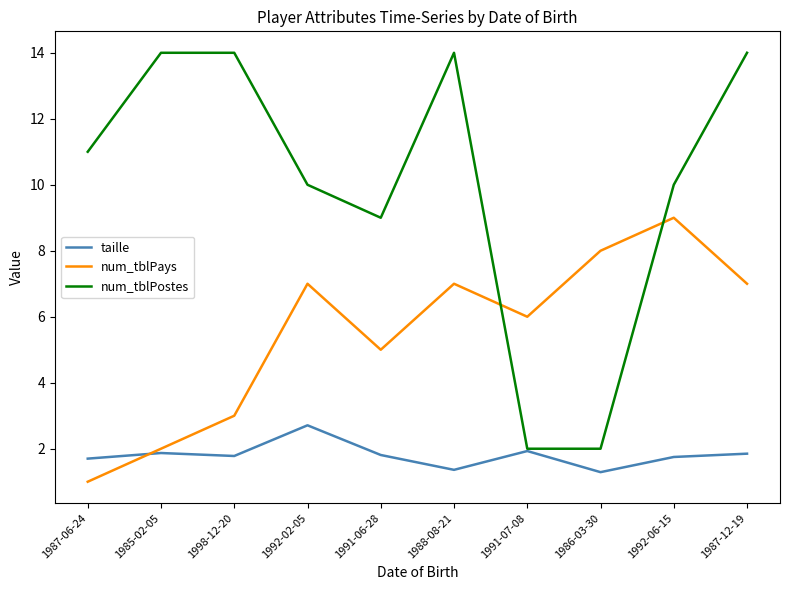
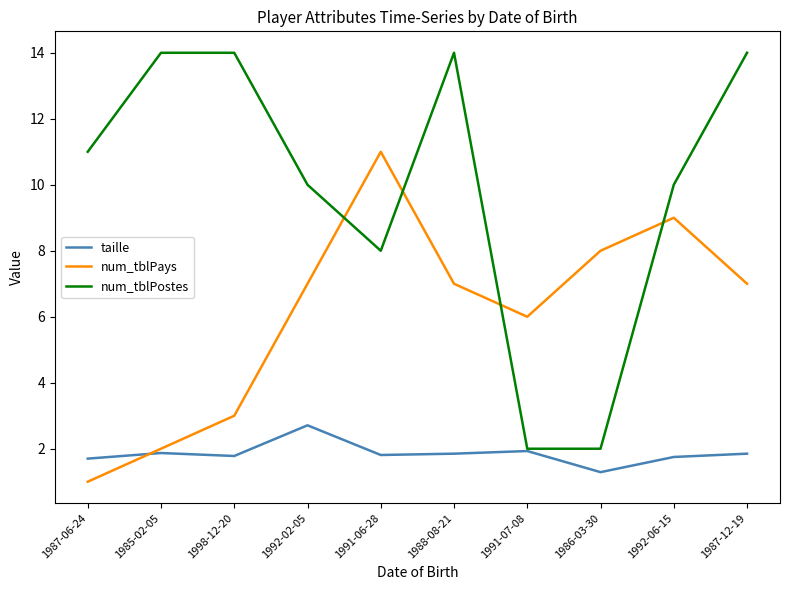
  {
    "taille": {
      "1987-06-24": 1.7,
      "1985-02-05": 1.9,
      "1998-12-20": 1.8,
      "1992-02-05": 2.7,
      "1991-06-28": 1.8,
-     "1988-08-21": 1.4,
+     "1988-08-21": 1.9,
      "1986-03-30": 1.3,
      "1992-06-15": 1.8,
      "1987-12-19": 1.9
    },
    "num_tblPays": {
      "1987-06-24": 1,
      "1985-02-05": 2,
      "1998-12-20": 3,
      "1992-02-05": 7,
-     "1991-06-28": 5,
+     "1991-06-28": 11,
      "1988-08-21": 7,
      "1991-07-08": 6,
      "1986-03-30": 8,
      "1992-06-15": 9,
      "1987-12-19": 7
    },
    "num_tblPostes": {
      "1987-06-24": 11,
      "1985-02-05": 14,
      "1998-12-20": 14,
      "1992-02-05": 10,
-     "1991-06-28": 9,
+     "1991-06-28": 8,
      "1988-08-21": 14,
      "1986-03-30": 2,
      "1992-06-15": 10,
      "1987-12-19": 14
    }
  }
